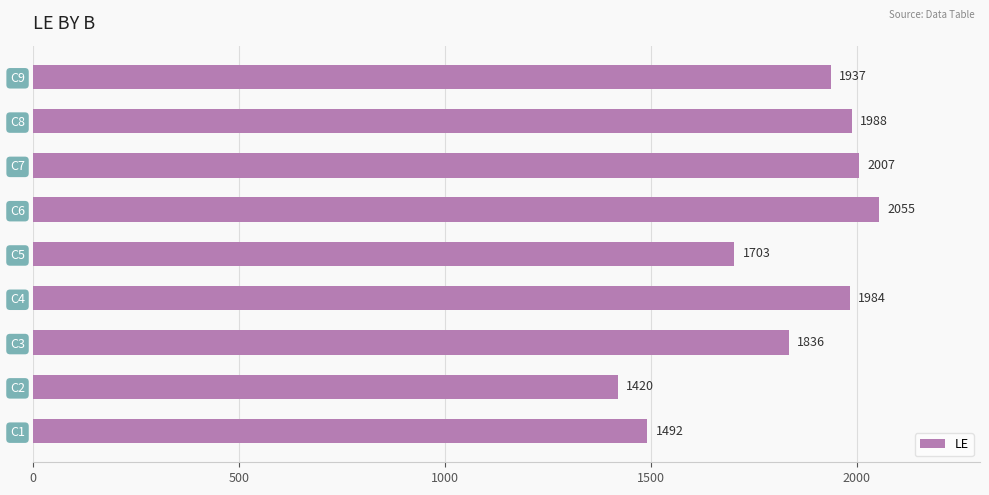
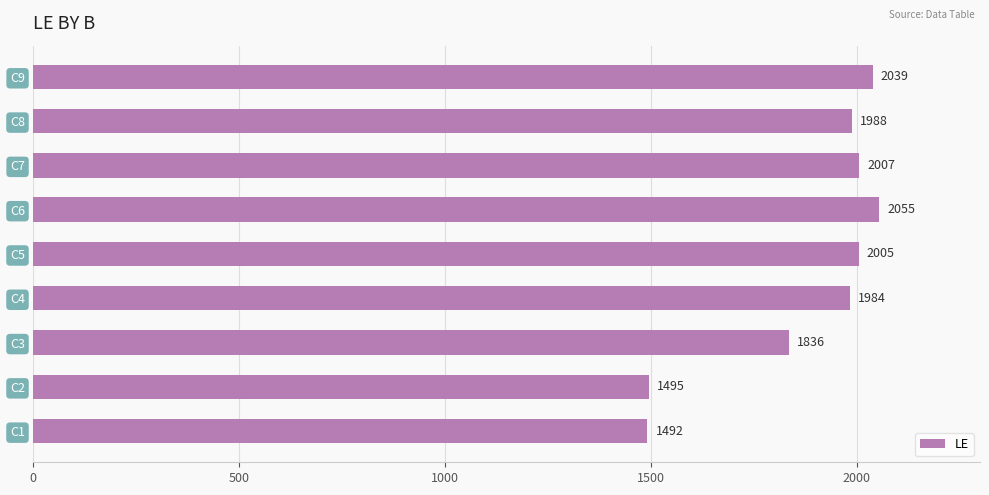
  {
-   "C9": 1937,
+   "C9": 2039,
    "C8": 1988,
    "C7": 2007,
    "C6": 2055,
-   "C5": 1703,
+   "C5": 2005,
    "C4": 1984,
    "C3": 1836,
-   "C2": 1420,
+   "C2": 1495,
    "C1": 1492
  }
